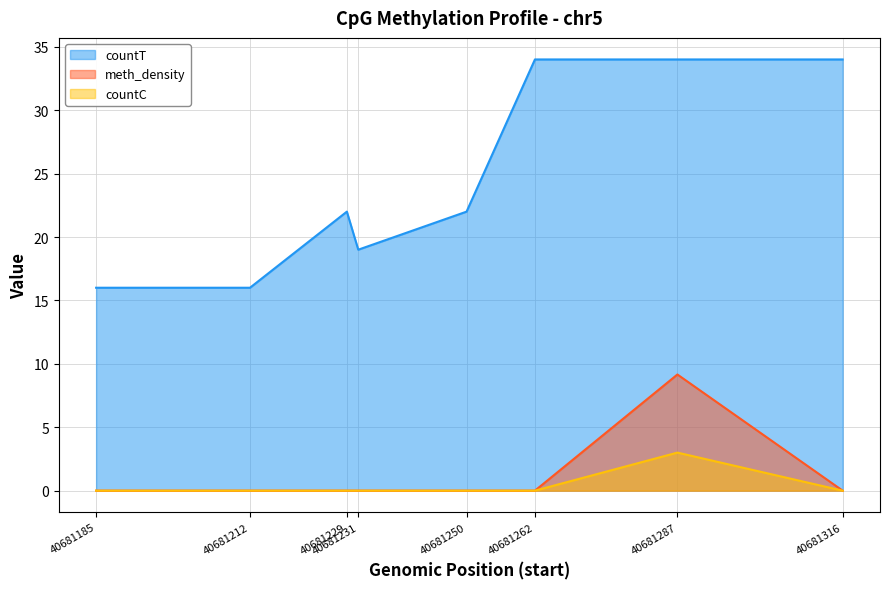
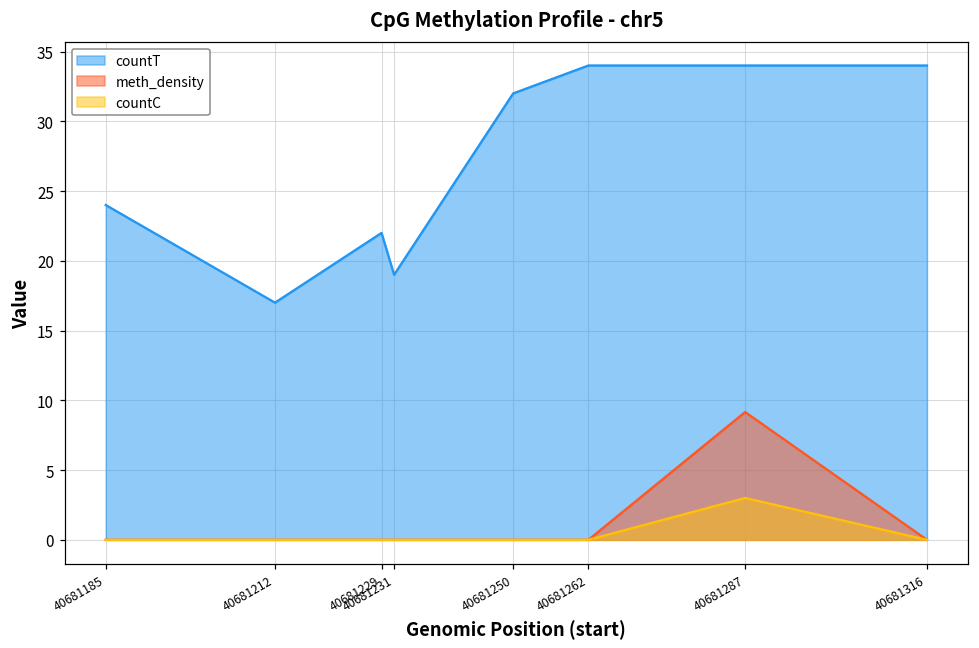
  {
    "countT": {
-     "40681185": 16,
-     "40681212": 16,
+     "40681185": 24,
+     "40681212": 17,
      "40681229": 22,
      "40681231": 19,
-     "40681250": 22,
+     "40681250": 32,
      "40681262": 34,
      "40681287": 34,
      "40681316": 34
    },
    "meth_density": {
      "40681287": 9
    },
    "countC": {
      "40681287": 3
    }
  }
